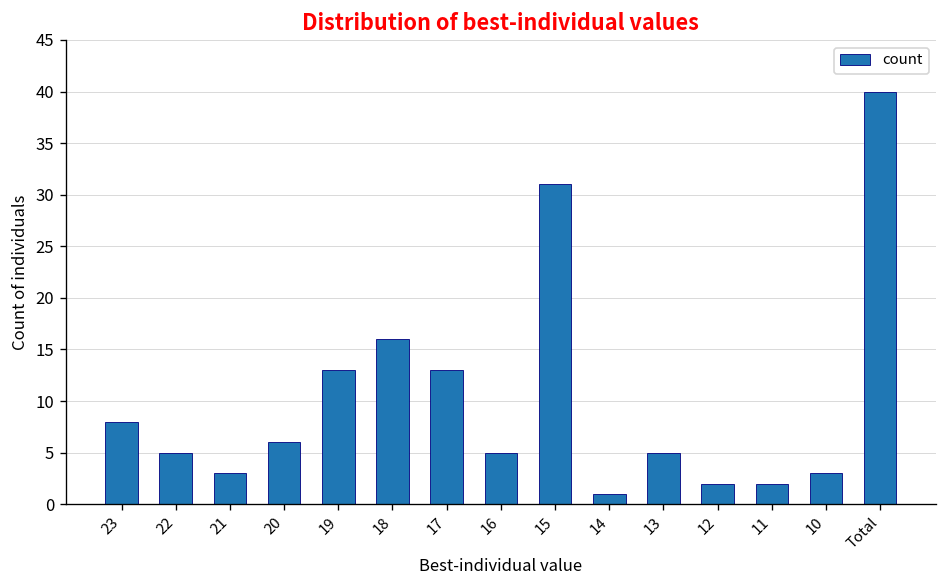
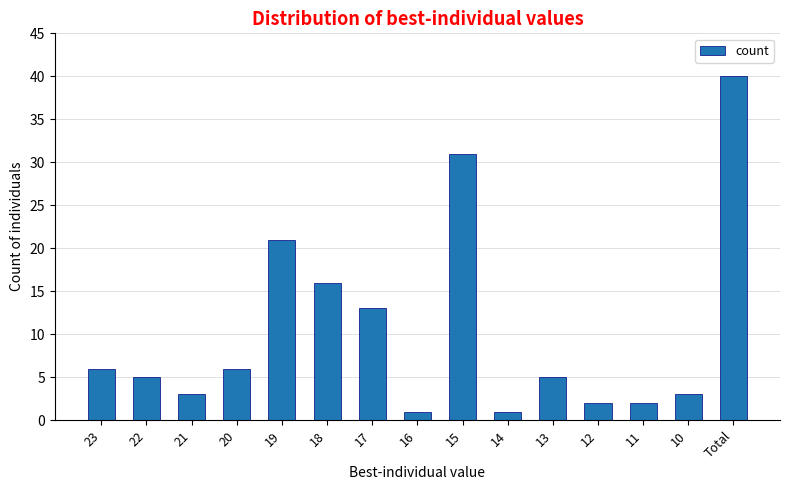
  {
-   "23": 8,
+   "23": 6,
    "22": 5,
    "21": 3,
    "20": 6,
-   "19": 13,
+   "19": 21,
    "18": 16,
    "17": 13,
-   "16": 5,
+   "16": 1,
    "15": 31,
    "14": 1,
    "13": 5,
    "12": 2,
    "11": 2,
    "10": 3,
    "Total": 40
  }
